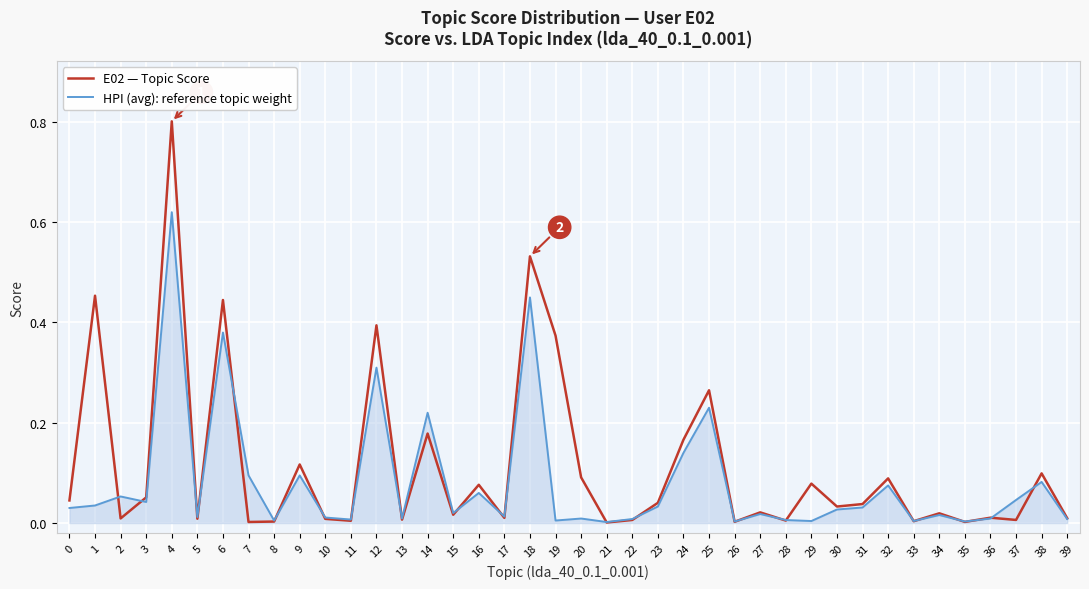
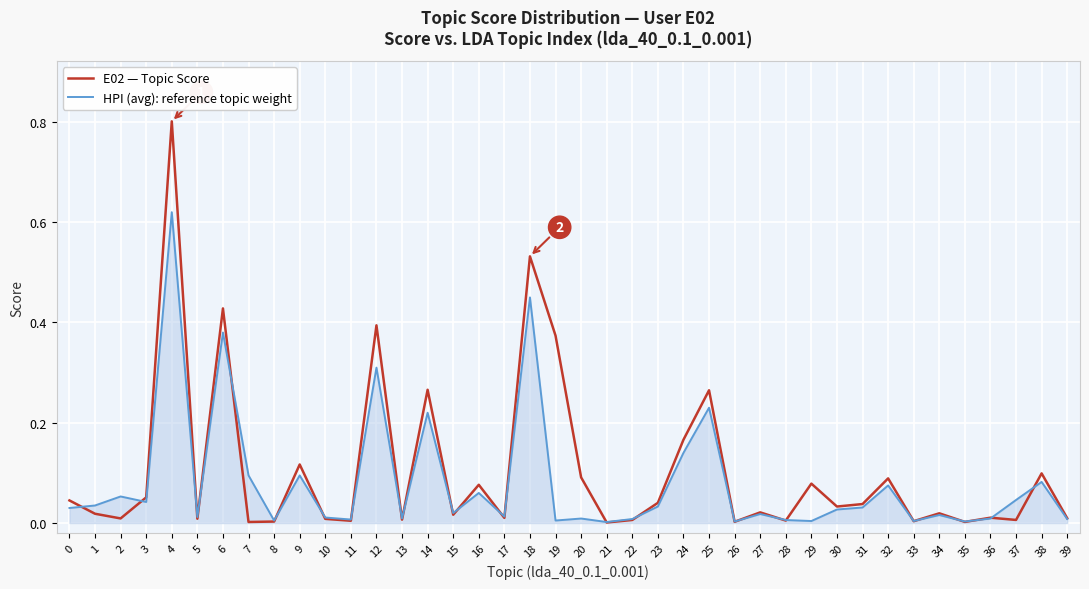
  {
    "E02 — Topic Score": {
      "0": 0.05,
-     "1": 0.45,
+     "1": 0.02,
      "2": 0.01,
      "3": 0.05,
      "4": 0.80,
-     "6": 0.44,
+     "6": 0.43,
      "7": 0.00,
      "9": 0.12,
      "12": 0.39,
-     "14": 0.18,
+     "14": 0.27,
      "16": 0.08,
      "18": 0.53,
      "19": 0.37,
      "20": 0.09,
      "23": 0.04,
      "24": 0.17,
      "25": 0.26,
      "29": 0.08,
      "30": 0.03,
      "31": 0.04,
      "32": 0.09,
      "37": 0.01,
      "38": 0.10
    },
    "HPI (avg): reference topic weight": {
      "0": 0.03,
      "1": 0.04,
      "2": 0.05,
      "3": 0.04,
      "4": 0.62,
      "6": 0.38,
      "7": 0.10,
      "9": 0.10,
      "12": 0.31,
      "14": 0.22,
      "16": 0.06,
      "18": 0.45,
      "19": 0.01,
      "20": 0.01,
      "23": 0.03,
      "24": 0.14,
      "25": 0.23,
      "29": 0.00,
      "30": 0.03,
      "31": 0.03,
      "32": 0.08,
      "37": 0.05,
      "38": 0.08
    }
  }
